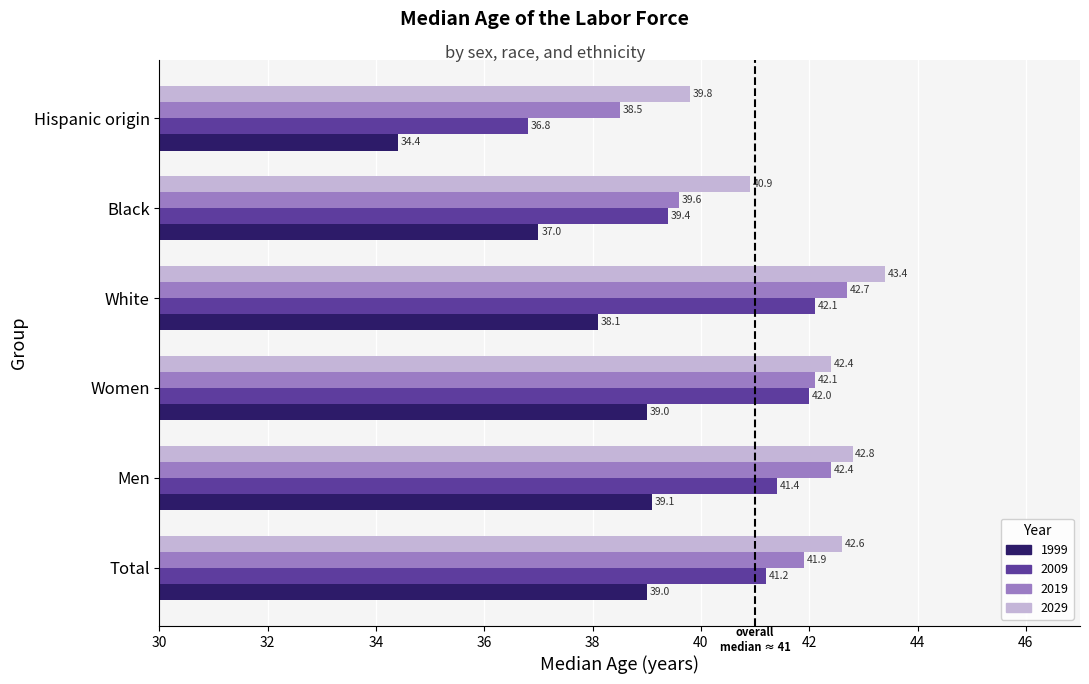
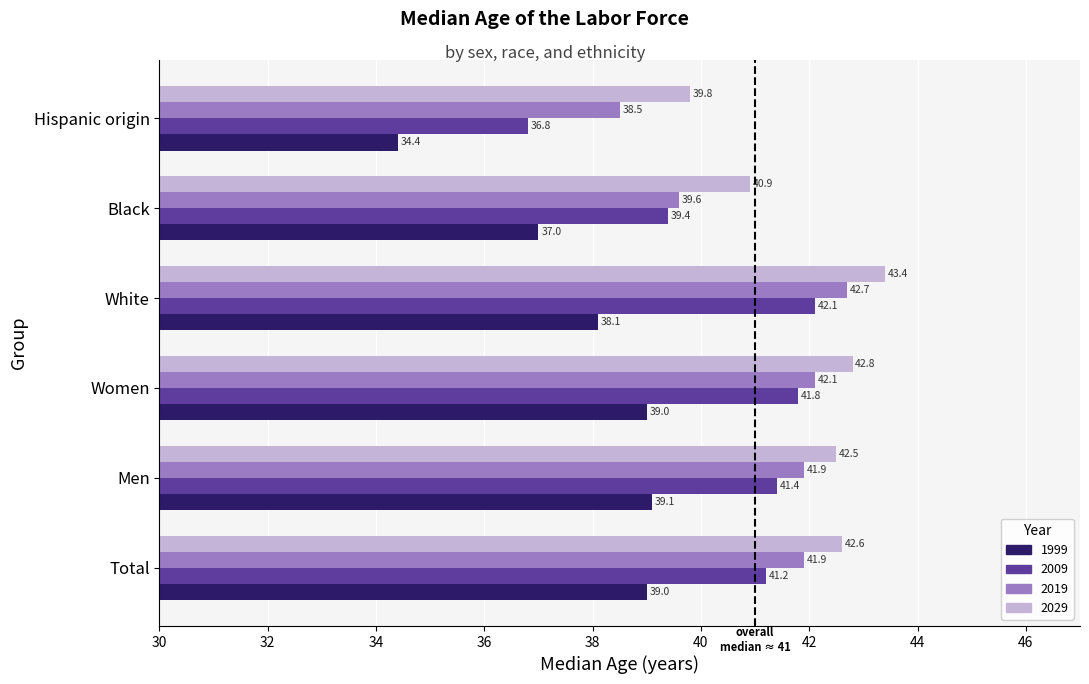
  {
    "1999": {
      "Hispanic origin": 34.4,
      "Black": 37.0,
      "White": 38.1,
      "Women": 39.0,
      "Men": 39.1,
      "Total": 39.0
    },
    "2009": {
      "Hispanic origin": 36.8,
      "Black": 39.4,
      "White": 42.1,
-     "Women": 42.0,
+     "Women": 41.8,
      "Men": 41.4,
      "Total": 41.2
    },
    "2019": {
      "Hispanic origin": 38.5,
      "Black": 39.6,
      "White": 42.7,
      "Women": 42.1,
-     "Men": 42.4,
+     "Men": 41.9,
      "Total": 41.9
    },
    "2029": {
      "Hispanic origin": 39.8,
      "Black": 40.9,
      "White": 43.4,
-     "Women": 42.4,
-     "Men": 42.8,
+     "Women": 42.8,
+     "Men": 42.5,
      "Total": 42.6
    }
  }
